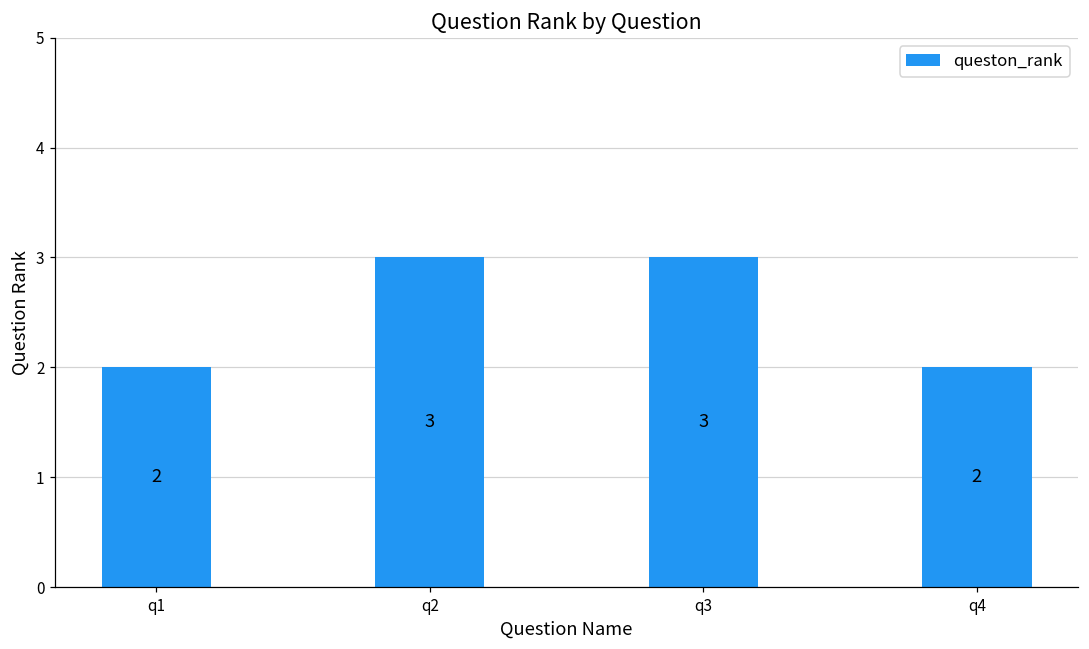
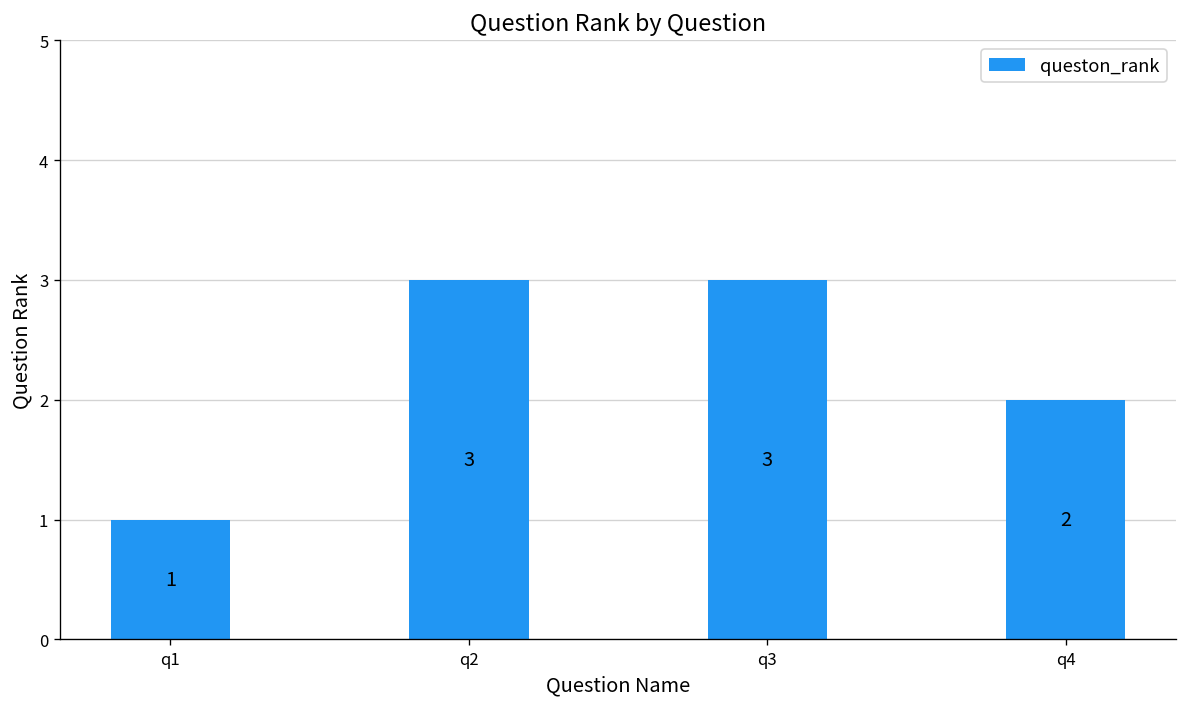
  {
-   "q1": 2,
+   "q1": 1,
    "q2": 3,
    "q3": 3,
    "q4": 2
  }
